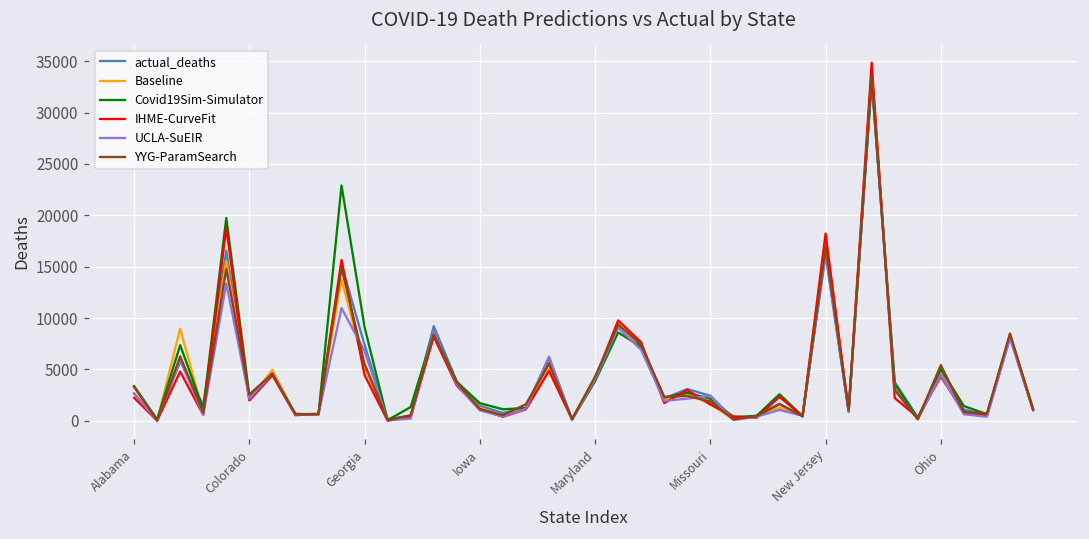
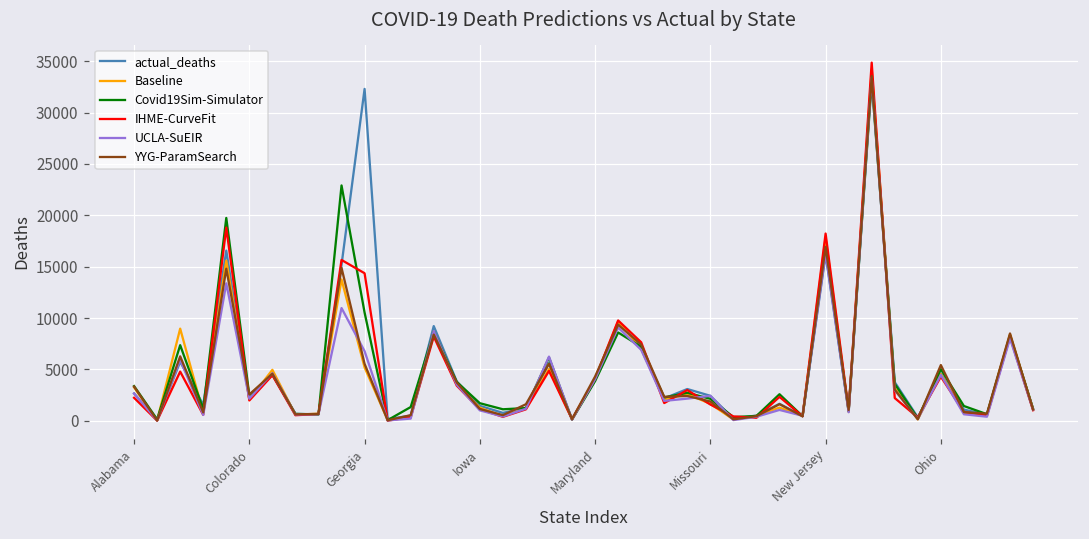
  {
    "actual_deaths": {
-     "Georgia": 7000
+     "Georgia": 32000
    },
    "Baseline": {
      "Georgia": 5000,
      "New Jersey": 18000
    },
    "Covid19Sim-Simulator": {
-     "Georgia": 9000,
+     "Georgia": 11000,
      "New Jersey": 17000,
      "Ohio": 5000
    },
    "IHME-CurveFit": {
      "Alabama": 2000,
-     "Georgia": 4000,
+     "Georgia": 14000,
      "New Jersey": 18000
    },
    "UCLA-SuEIR": {
      "Georgia": 7000
    },
    "YYG-ParamSearch": {
      "Georgia": 6000,
      "New Jersey": 17000,
      "Ohio": 5000
    }
  }
